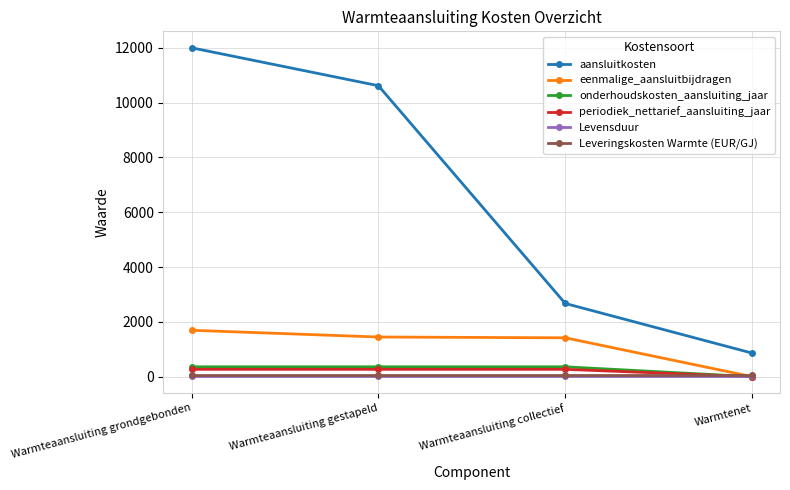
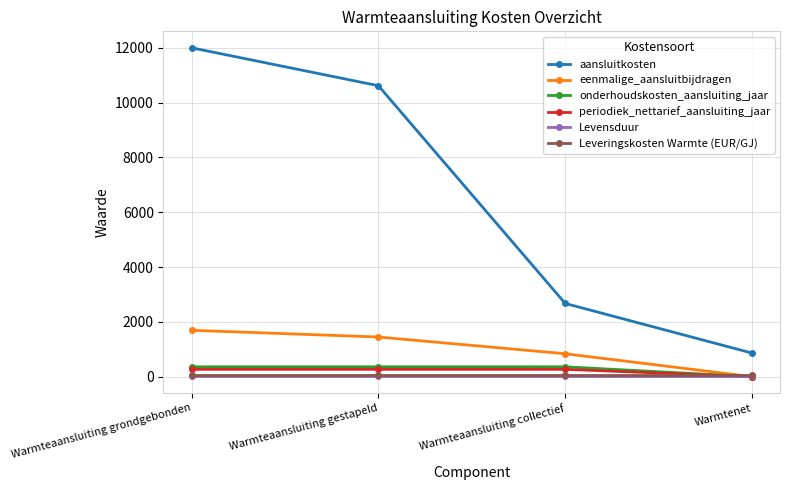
  {
    "aansluitkosten": {
      "Warmteaansluiting grondgebonden": 12000,
      "Warmteaansluiting gestapeld": 10600,
      "Warmteaansluiting collectief": 2700,
      "Warmtenet": 900
    },
    "eenmalige_aansluitbijdragen": {
      "Warmteaansluiting grondgebonden": 1700,
      "Warmteaansluiting gestapeld": 1400,
-     "Warmteaansluiting collectief": 1400
+     "Warmteaansluiting collectief": 800
    }
  }
